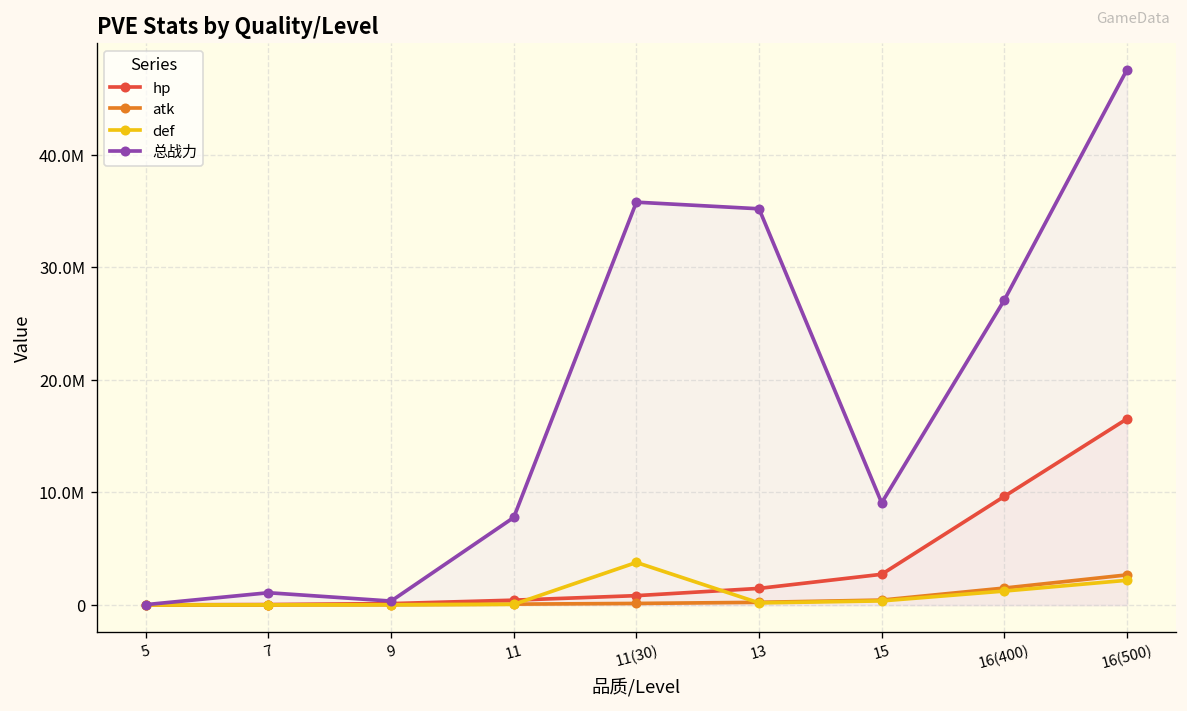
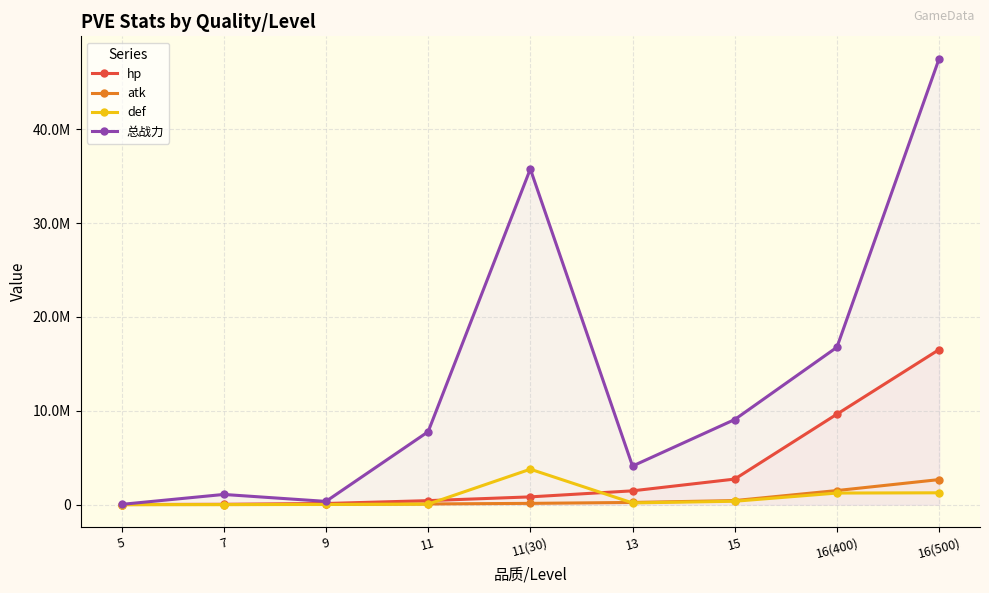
  {
    "def": {
      "11(30)": 4000000,
-     "16(500)": 2000000
+     "16(500)": 1000000
    },
    "总战力": {
      "7": 1000000,
      "11": 8000000,
      "11(30)": 36000000,
-     "13": 35000000,
+     "13": 4000000,
      "15": 9000000,
-     "16(400)": 27000000,
+     "16(400)": 17000000,
      "16(500)": 48000000
    }
  }
